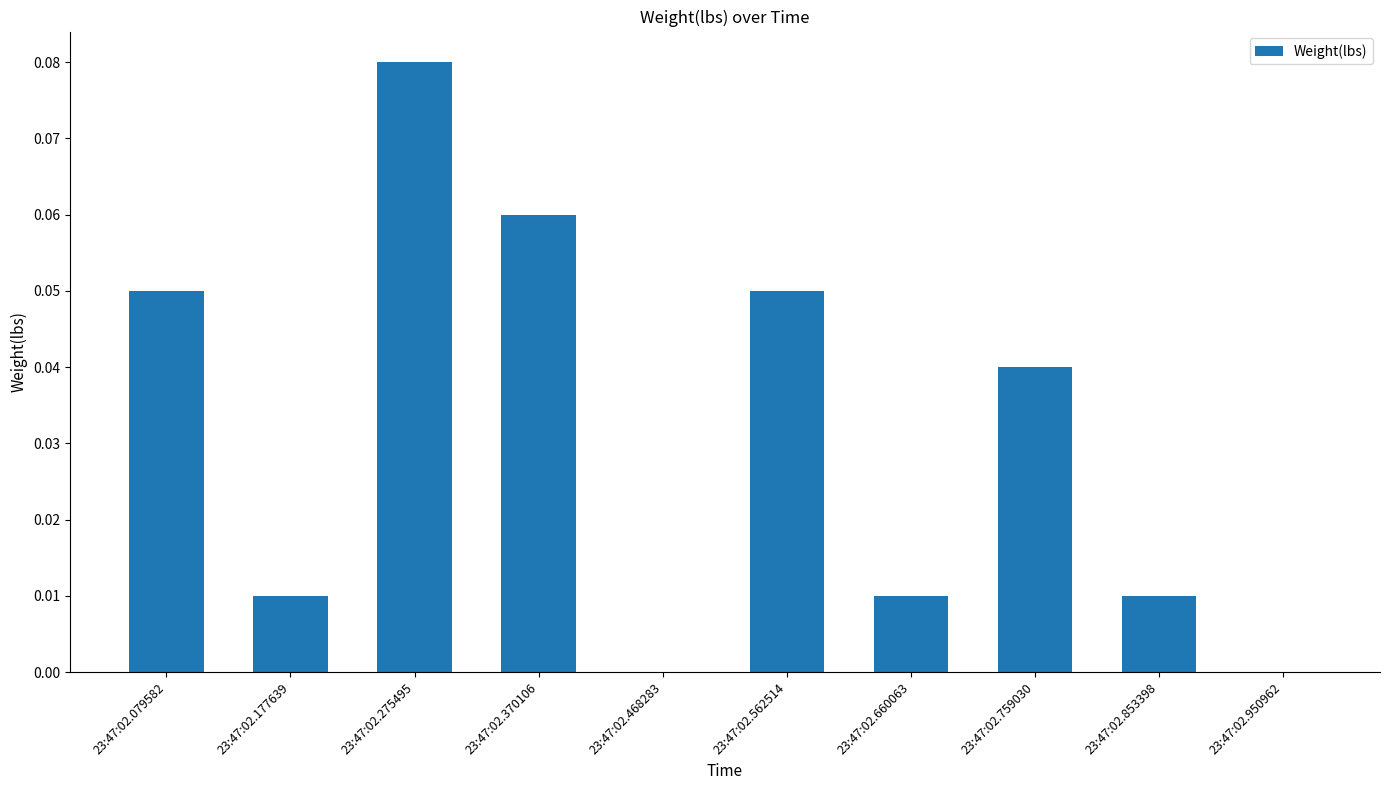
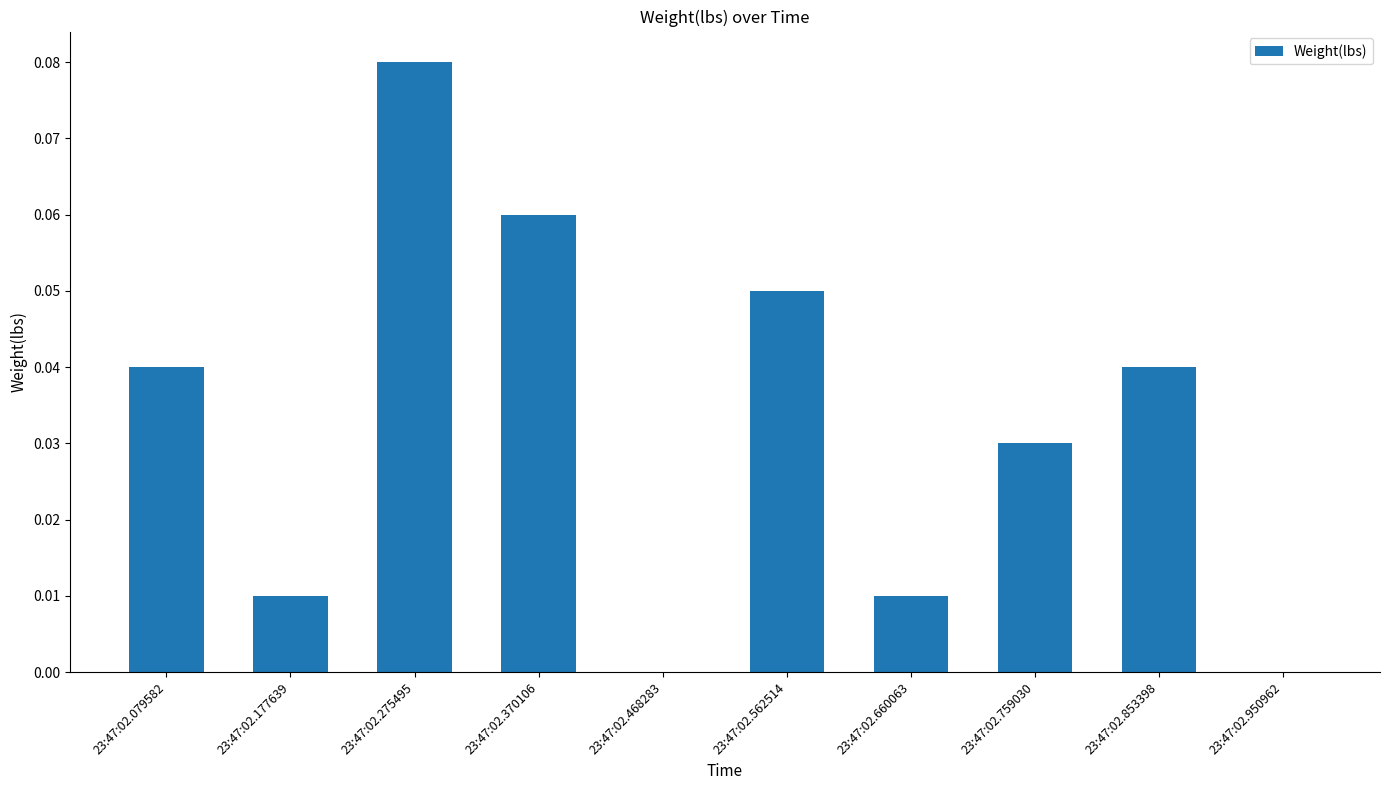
  {
-   "23:47:02.079582": 0.05,
+   "23:47:02.079582": 0.04,
    "23:47:02.177639": 0.01,
    "23:47:02.275495": 0.08,
    "23:47:02.370106": 0.06,
    "23:47:02.468283": 0.00,
    "23:47:02.562514": 0.05,
    "23:47:02.660063": 0.01,
-   "23:47:02.759030": 0.04,
-   "23:47:02.853398": 0.01,
+   "23:47:02.759030": 0.03,
+   "23:47:02.853398": 0.04,
    "23:47:02.950962": 0.00
  }
